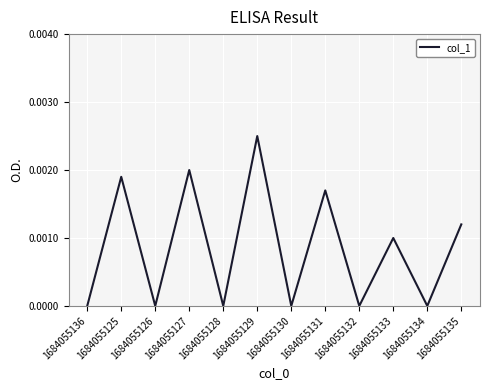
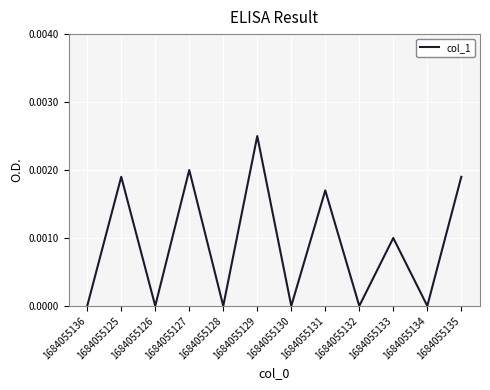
  {
    "1684055136": 0.0000,
    "1684055125": 0.0019,
    "1684055126": 0.0000,
    "1684055127": 0.0020,
    "1684055128": 0.0000,
    "1684055129": 0.0025,
    "1684055130": 0.0000,
    "1684055131": 0.0017,
    "1684055132": 0.0000,
    "1684055133": 0.0010,
    "1684055134": 0.0000,
-   "1684055135": 0.0012
+   "1684055135": 0.0019
  }
